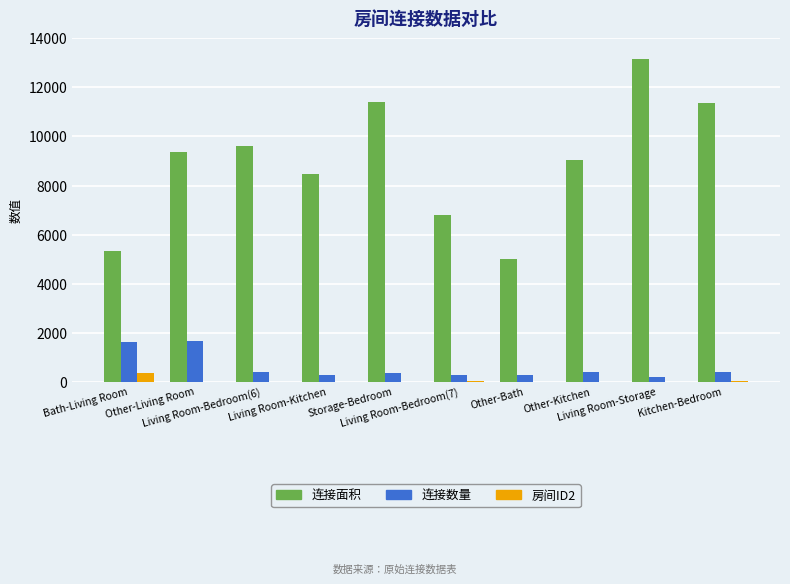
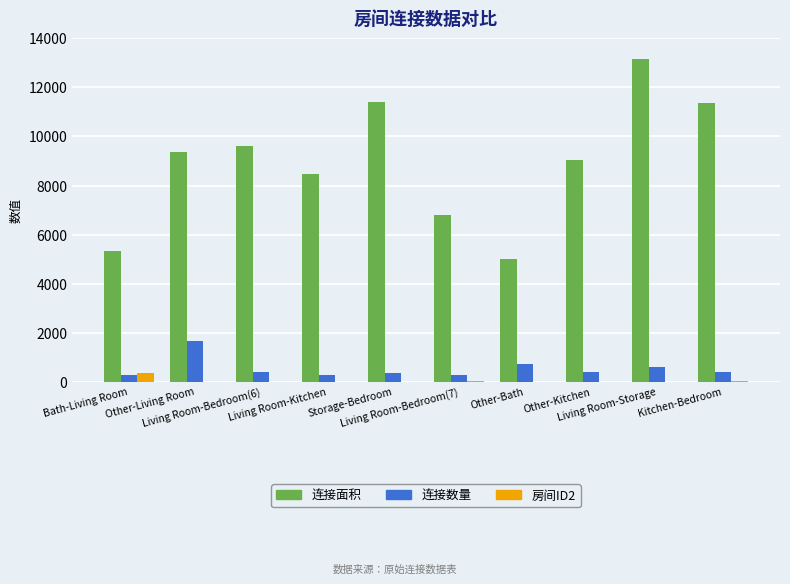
  {
    "连接面积": {
      "Bath-Living Room": 5300,
      "Other-Living Room": 9300,
      "Living Room-Bedroom(6)": 9600,
      "Living Room-Kitchen": 8500,
      "Storage-Bedroom": 11400,
      "Living Room-Bedroom(7)": 6800,
      "Other-Bath": 5000,
      "Other-Kitchen": 9000,
      "Living Room-Storage": 13200,
      "Kitchen-Bedroom": 11400
    },
    "连接数量": {
-     "Bath-Living Room": 1600,
+     "Bath-Living Room": 300,
      "Other-Living Room": 1600,
      "Living Room-Bedroom(6)": 400,
      "Living Room-Kitchen": 300,
      "Storage-Bedroom": 300,
      "Living Room-Bedroom(7)": 300,
-     "Other-Bath": 300,
+     "Other-Bath": 700,
      "Other-Kitchen": 400,
-     "Living Room-Storage": 200,
+     "Living Room-Storage": 600,
      "Kitchen-Bedroom": 400
    },
    "房间ID2": {
      "Bath-Living Room": 300
    }
  }
